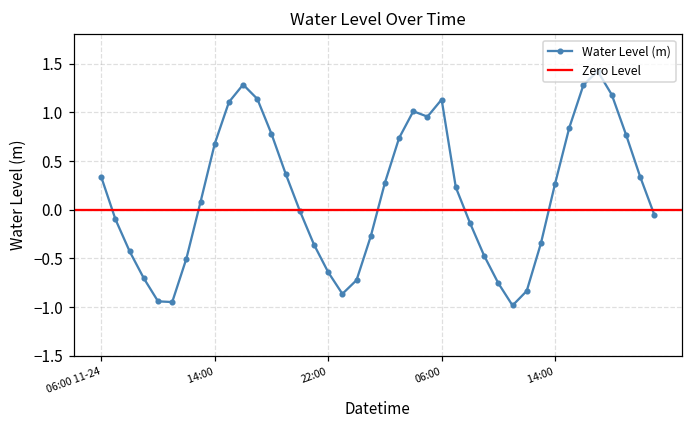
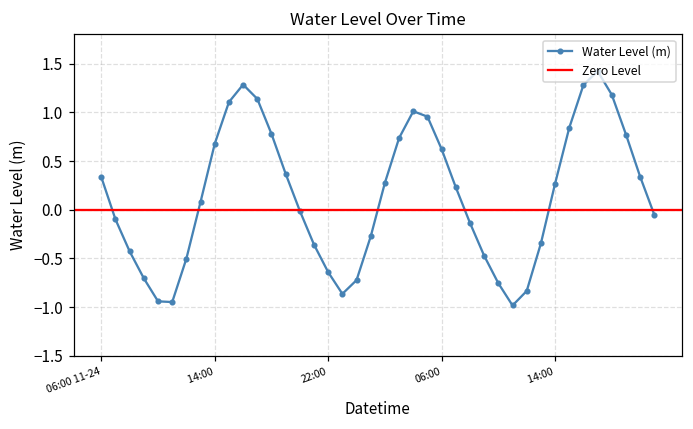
  {
    "06:00 11-24": 0.3,
    "22:00": -0.6,
-   "06:00": 1.1
+   "06:00": 0.6
  }
